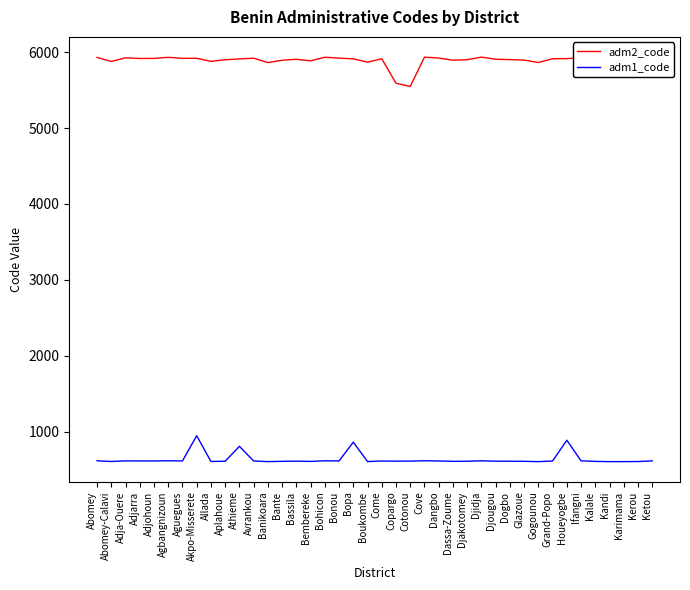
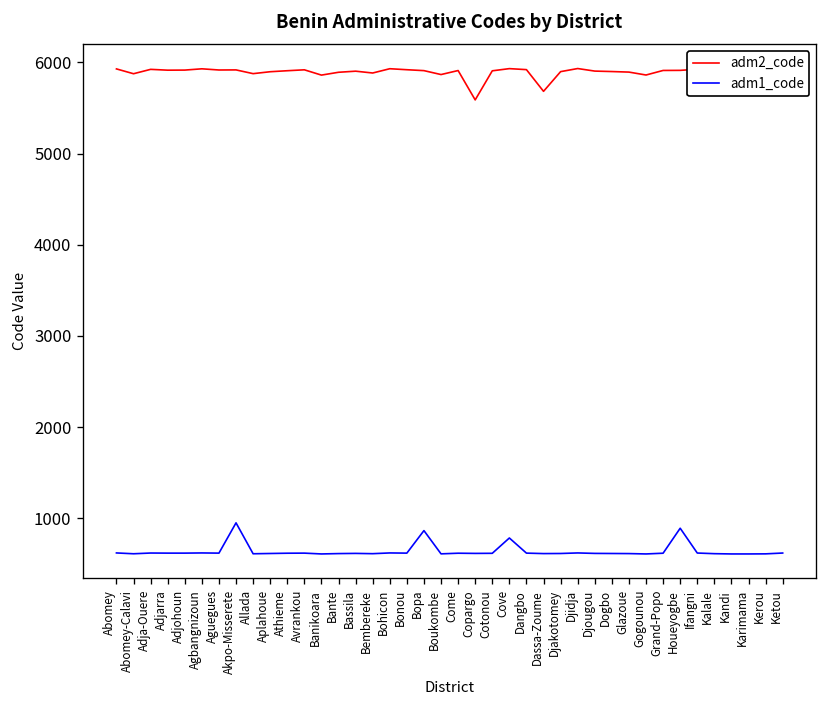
  {
    "adm2_code": {
      "Abomey": 5900,
      "Abomey-Calavi": 5900,
      "Adja-Ouere": 5900,
      "Adjarra": 5900,
      "Adjohoun": 5900,
      "Agbangnizoun": 5900,
      "Aguegues": 5900,
      "Akpo-Misserete": 5900,
      "Allada": 5900,
      "Aplahoue": 5900,
      "Athieme": 5900,
      "Avrankou": 5900,
      "Banikoara": 5900,
      "Bante": 5900,
      "Bassila": 5900,
      "Bembereke": 5900,
      "Bohicon": 5900,
      "Bonou": 5900,
      "Bopa": 5900,
      "Boukombe": 5900,
      "Come": 5900,
      "Copargo": 5600,
-     "Cotonou": 5500,
+     "Cotonou": 5900,
      "Cove": 5900,
      "Dangbo": 5900,
-     "Dassa-Zoume": 5900,
+     "Dassa-Zoume": 5700,
      "Djakotomey": 5900,
      "Djidja": 5900,
      "Djougou": 5900,
      "Dogbo": 5900,
      "Glazoue": 5900,
      "Gogounou": 5900,
      "Grand-Popo": 5900,
      "Houeyogbe": 5900
    },
    "adm1_code": {
      "Abomey": 600,
      "Abomey-Calavi": 600,
      "Adja-Ouere": 600,
      "Adjarra": 600,
      "Adjohoun": 600,
      "Agbangnizoun": 600,
      "Aguegues": 600,
      "Akpo-Misserete": 1000,
      "Allada": 600,
      "Aplahoue": 600,
-     "Athieme": 800,
+     "Athieme": 600,
      "Avrankou": 600,
      "Banikoara": 600,
      "Bante": 600,
      "Bassila": 600,
      "Bembereke": 600,
      "Bohicon": 600,
      "Bonou": 600,
      "Bopa": 900,
      "Boukombe": 600,
      "Come": 600,
      "Copargo": 600,
      "Cotonou": 600,
-     "Cove": 600,
+     "Cove": 800,
      "Dangbo": 600,
      "Dassa-Zoume": 600,
      "Djakotomey": 600,
      "Djidja": 600,
      "Djougou": 600,
      "Dogbo": 600,
      "Glazoue": 600,
      "Gogounou": 600,
      "Grand-Popo": 600,
      "Houeyogbe": 900,
      "Ifangni": 600,
      "Kalale": 600,
      "Kandi": 600,
      "Karimama": 600,
      "Kerou": 600,
      "Ketou": 600
    }
  }
